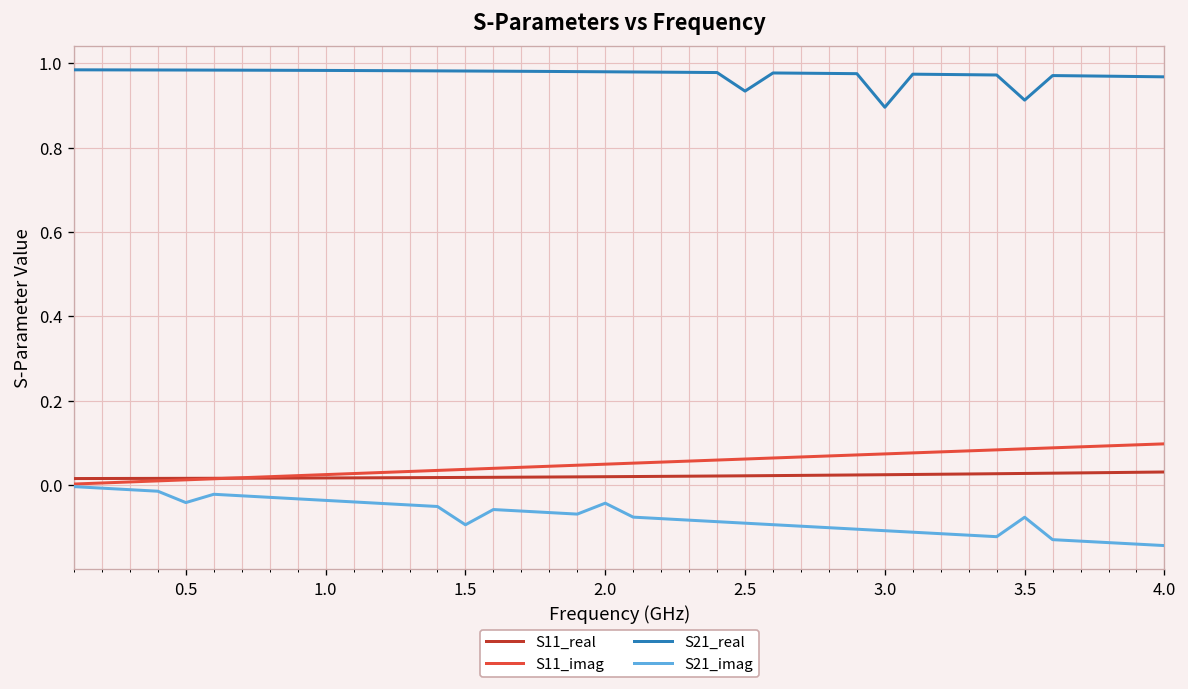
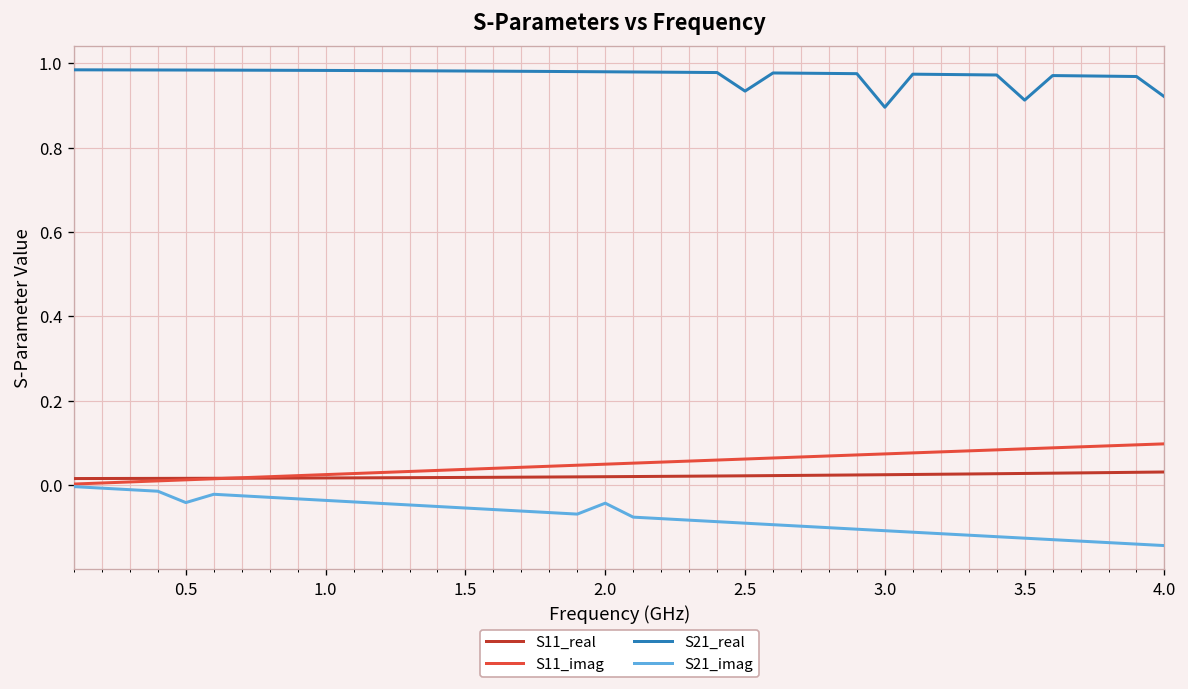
  {
    "S21_real": {
      "0.5": 0.98,
      "1.0": 0.98,
      "1.5": 0.98,
      "2.0": 0.98,
      "2.5": 0.93,
      "3.0": 0.90,
      "3.5": 0.91,
-     "4.0": 0.97
+     "4.0": 0.92
    },
    "S21_imag": {
      "0.5": -0.04,
      "1.0": -0.04,
-     "1.5": -0.09,
+     "1.5": -0.05,
      "2.0": -0.04,
      "2.5": -0.09,
      "3.0": -0.11,
-     "3.5": -0.08,
+     "3.5": -0.13,
      "4.0": -0.14
    }
  }
